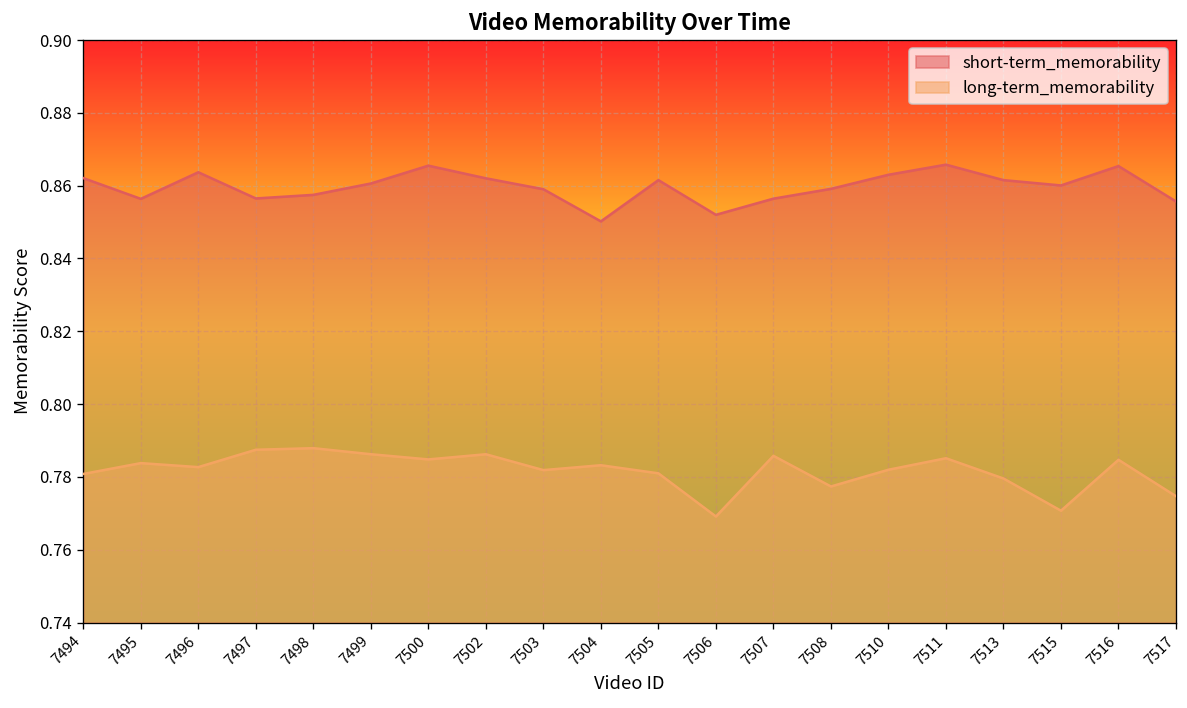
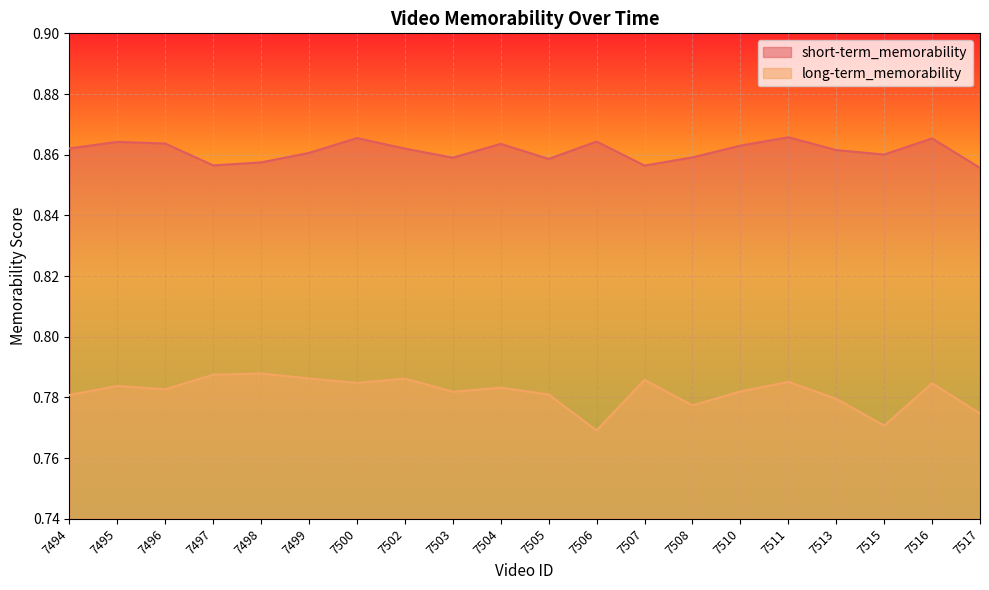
  {
    "short-term_memorability": {
      "7494": 0.862,
-     "7495": 0.856,
+     "7495": 0.864,
      "7496": 0.864,
      "7497": 0.856,
      "7498": 0.857,
      "7499": 0.861,
      "7500": 0.865,
      "7502": 0.862,
      "7503": 0.859,
-     "7504": 0.850,
-     "7505": 0.862,
-     "7506": 0.852,
+     "7504": 0.864,
+     "7505": 0.859,
+     "7506": 0.864,
      "7507": 0.856,
      "7508": 0.859,
      "7510": 0.863,
      "7511": 0.866,
      "7513": 0.862,
      "7515": 0.860,
      "7516": 0.865,
      "7517": 0.856
    },
    "long-term_memorability": {
      "7494": 0.781,
      "7495": 0.784,
      "7496": 0.783,
      "7497": 0.787,
      "7498": 0.788,
      "7499": 0.786,
      "7500": 0.785,
      "7502": 0.786,
      "7503": 0.782,
      "7504": 0.783,
      "7505": 0.781,
      "7506": 0.769,
      "7507": 0.786,
      "7508": 0.777,
      "7510": 0.782,
      "7511": 0.785,
      "7513": 0.780,
      "7515": 0.771,
      "7516": 0.785,
      "7517": 0.775
    }
  }
